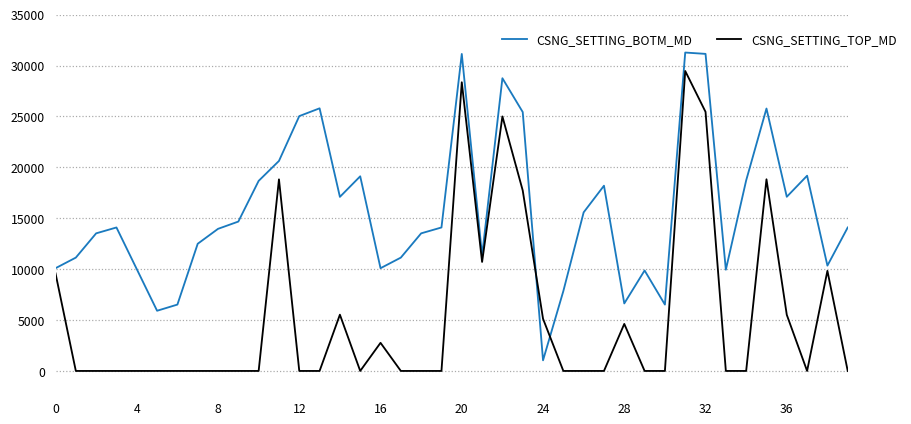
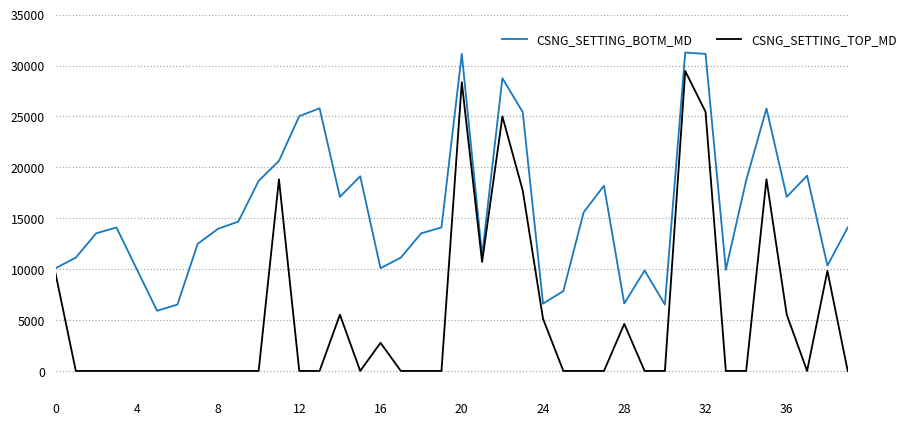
  {
    "CSNG_SETTING_BOTM_MD": {
      "0": 10000,
      "4": 10000,
      "8": 14000,
      "12": 25000,
      "16": 10000,
      "20": 31000,
-     "24": 1000,
+     "24": 7000,
      "28": 7000,
      "32": 31000,
      "36": 17000
    },
    "CSNG_SETTING_TOP_MD": {
      "0": 10000,
      "4": 0,
      "8": 0,
      "12": 0,
      "16": 3000,
      "20": 28000,
      "24": 5000,
      "28": 5000,
      "32": 25000,
      "36": 6000
    }
  }
